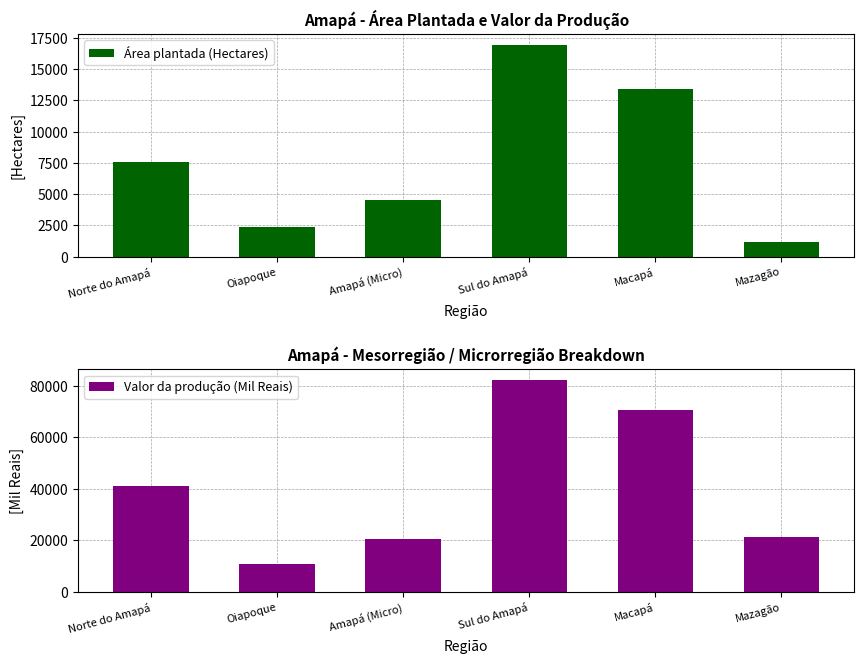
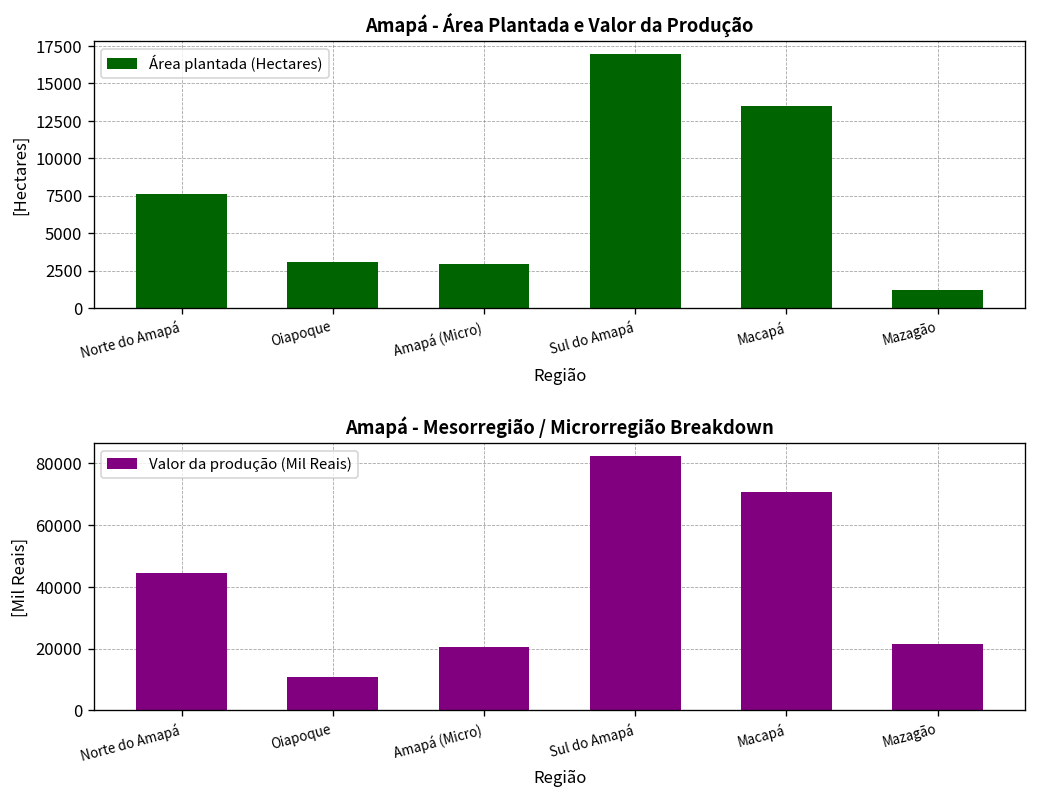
  {
    "Amapá - Área Plantada e Valor da Produção": {
      "Norte do Amapá": 7600,
-     "Oiapoque": 2400,
-     "Amapá (Micro)": 4500,
+     "Oiapoque": 3000,
+     "Amapá (Micro)": 3000,
      "Sul do Amapá": 17000,
      "Macapá": 13500,
      "Mazagão": 1200
    },
    "Amapá - Mesorregião / Microrregião Breakdown": {
-     "Norte do Amapá": 41000,
+     "Norte do Amapá": 45000,
      "Oiapoque": 11000,
      "Amapá (Micro)": 20000,
      "Sul do Amapá": 82000,
      "Macapá": 71000,
      "Mazagão": 21000
    }
  }
